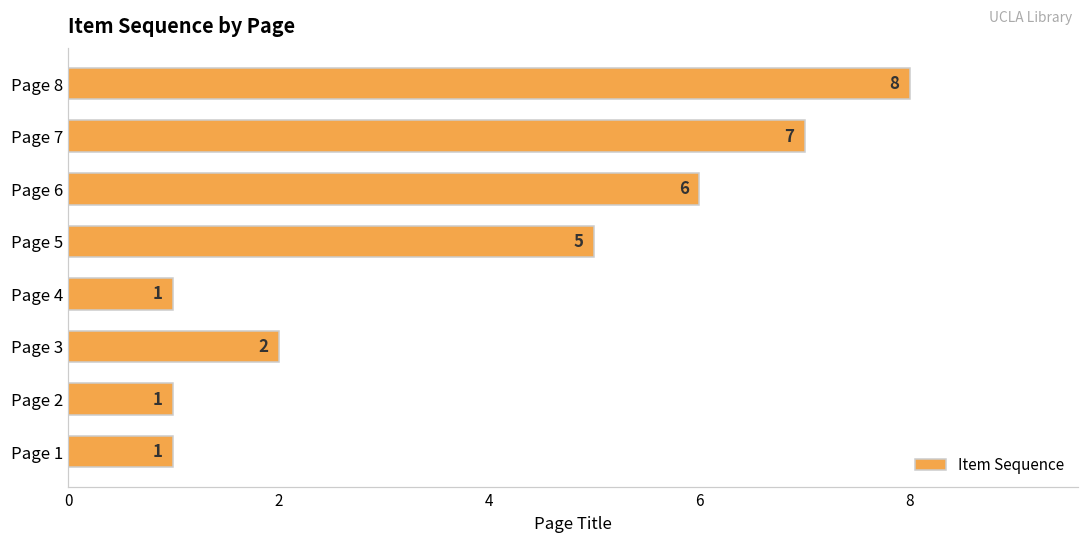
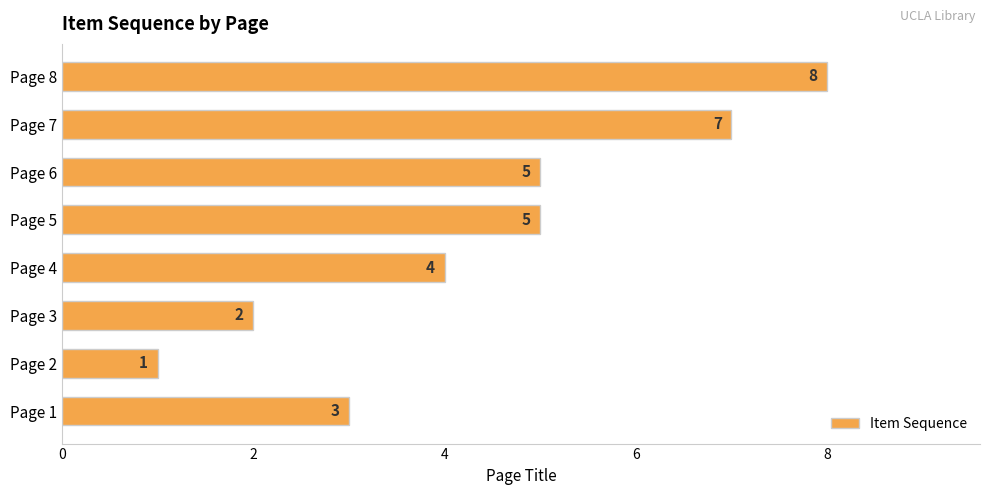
  {
    "Page 8": 8,
    "Page 7": 7,
-   "Page 6": 6,
+   "Page 6": 5,
    "Page 5": 5,
-   "Page 4": 1,
+   "Page 4": 4,
    "Page 3": 2,
    "Page 2": 1,
-   "Page 1": 1
+   "Page 1": 3
  }
